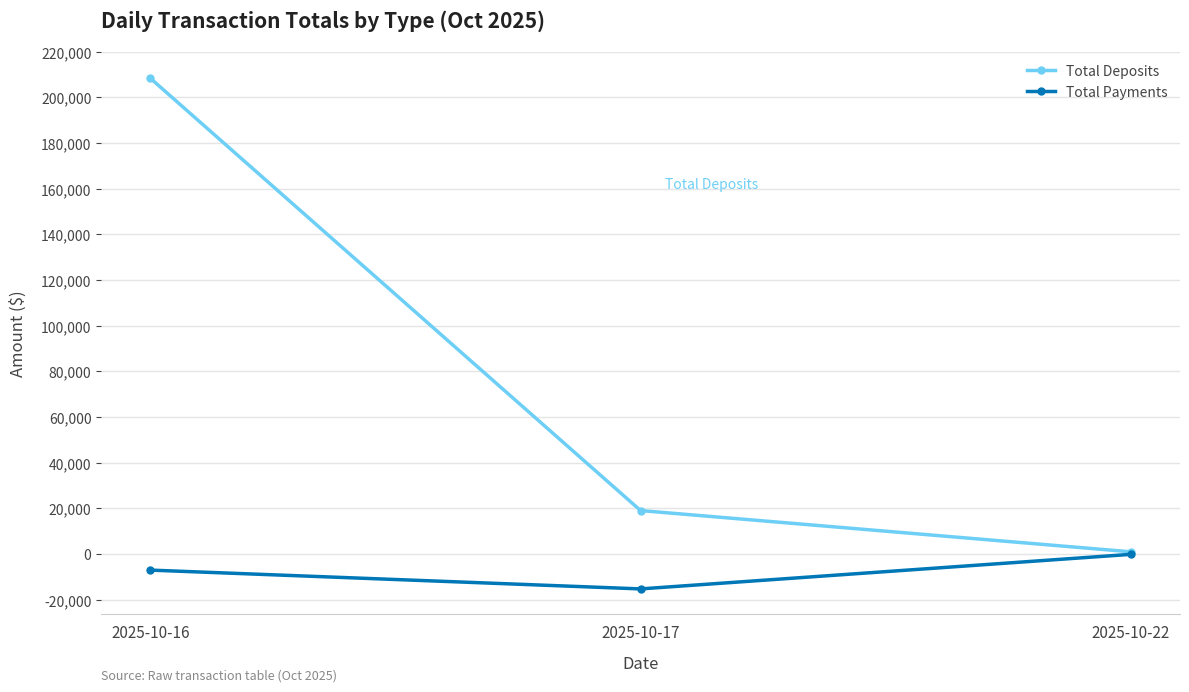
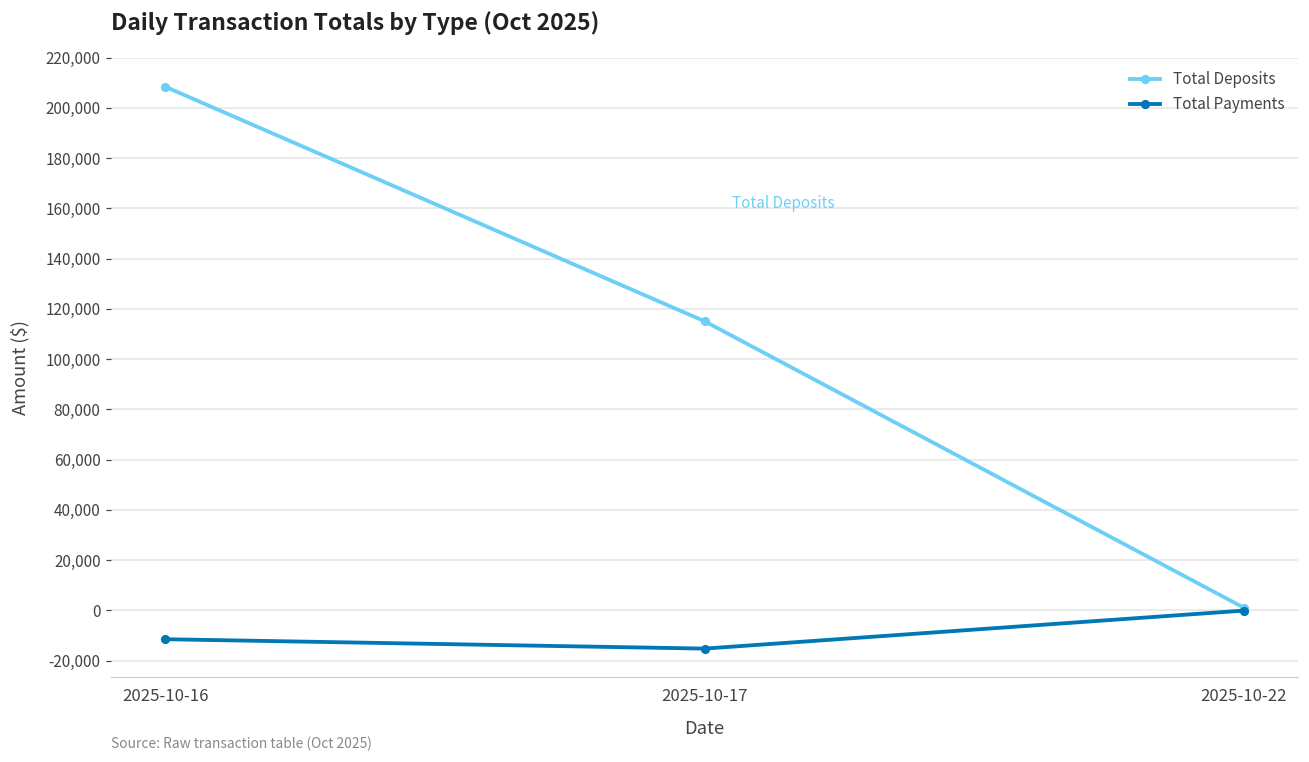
  {
    "Total Deposits": {
      "2025-10-16": "208,000",
-     "2025-10-17": "19,000"
+     "2025-10-17": "115,000"
    },
    "Total Payments": {
-     "2025-10-16": "-7,000",
+     "2025-10-16": "-12,000",
      "2025-10-17": "-15,000"
    }
  }
